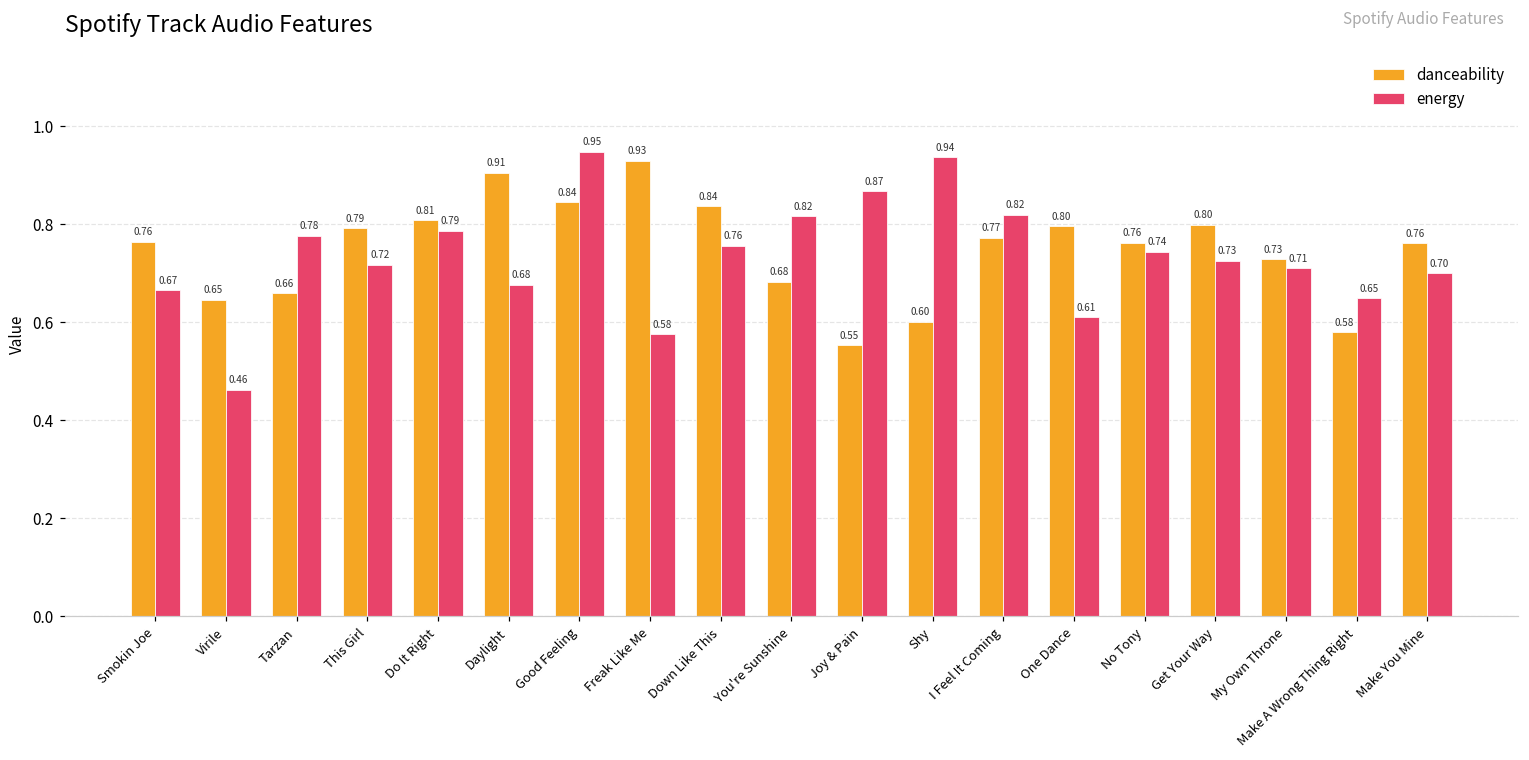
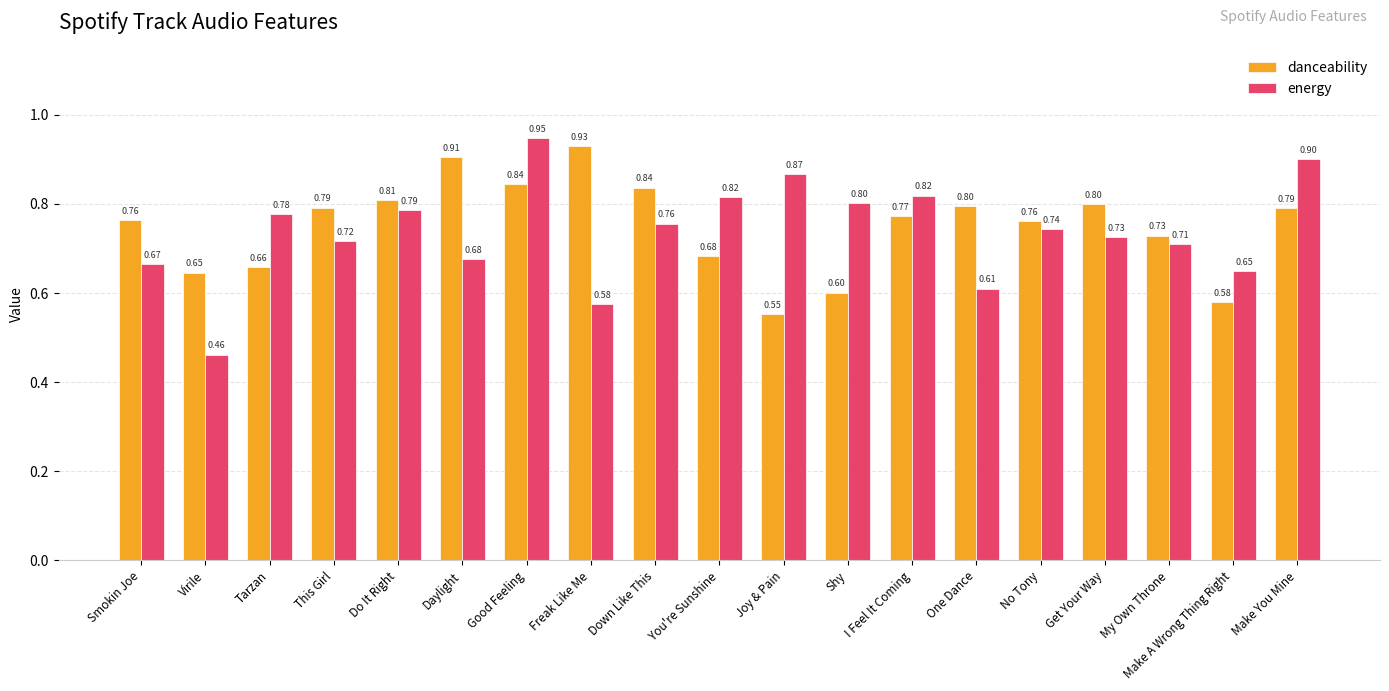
  {
    "danceability": {
      "Smokin Joe": 0.76,
      "Virile": 0.65,
      "Tarzan": 0.66,
      "This Girl": 0.79,
      "Do It Right": 0.81,
      "Daylight": 0.91,
      "Good Feeling": 0.84,
      "Freak Like Me": 0.93,
      "Down Like This": 0.84,
      "You're Sunshine": 0.68,
      "Joy & Pain": 0.55,
      "Shy": 0.60,
      "I Feel It Coming": 0.77,
      "One Dance": 0.80,
      "No Tony": 0.76,
      "Get Your Way": 0.80,
      "My Own Throne": 0.73,
      "Make A Wrong Thing Right": 0.58,
-     "Make You Mine": 0.76
+     "Make You Mine": 0.79
    },
    "energy": {
      "Smokin Joe": 0.67,
      "Virile": 0.46,
      "Tarzan": 0.78,
      "This Girl": 0.72,
      "Do It Right": 0.79,
      "Daylight": 0.68,
      "Good Feeling": 0.95,
      "Freak Like Me": 0.58,
      "Down Like This": 0.76,
      "You're Sunshine": 0.82,
      "Joy & Pain": 0.87,
-     "Shy": 0.94,
+     "Shy": 0.80,
      "I Feel It Coming": 0.82,
      "One Dance": 0.61,
      "No Tony": 0.74,
      "Get Your Way": 0.73,
      "My Own Throne": 0.71,
      "Make A Wrong Thing Right": 0.65,
-     "Make You Mine": 0.70
+     "Make You Mine": 0.90
    }
  }
